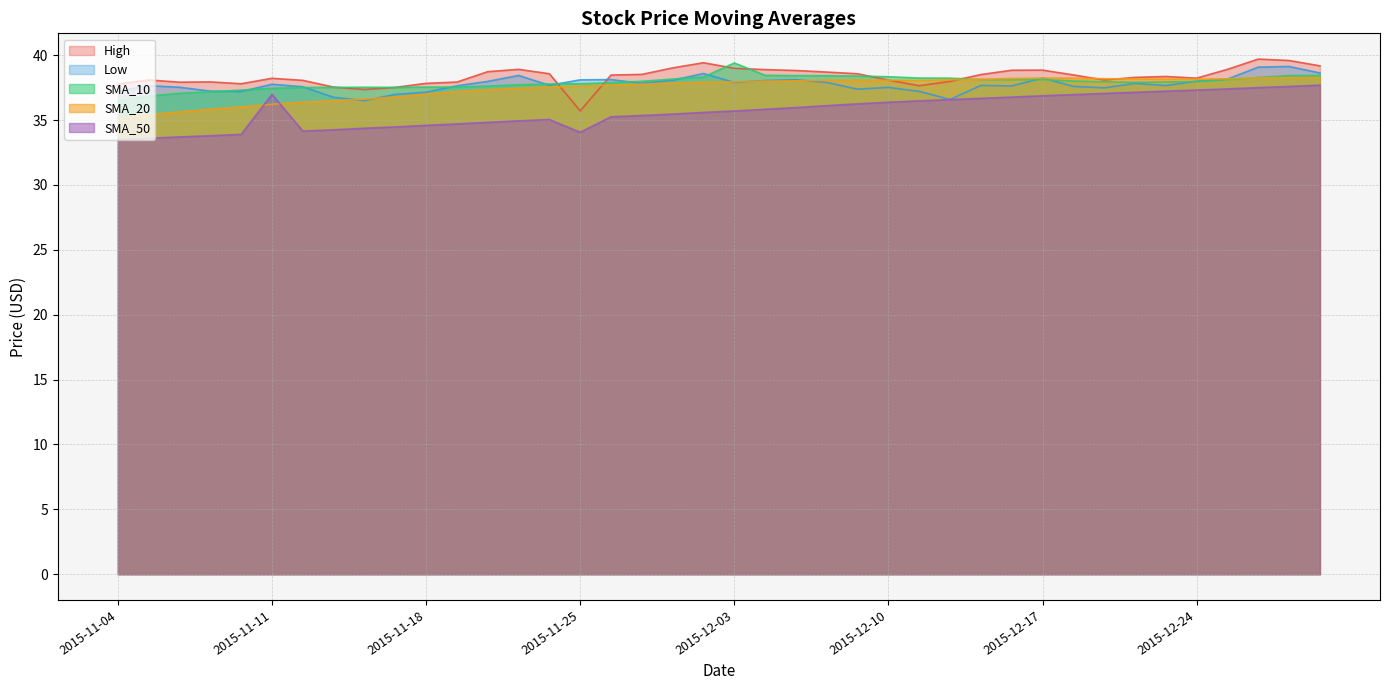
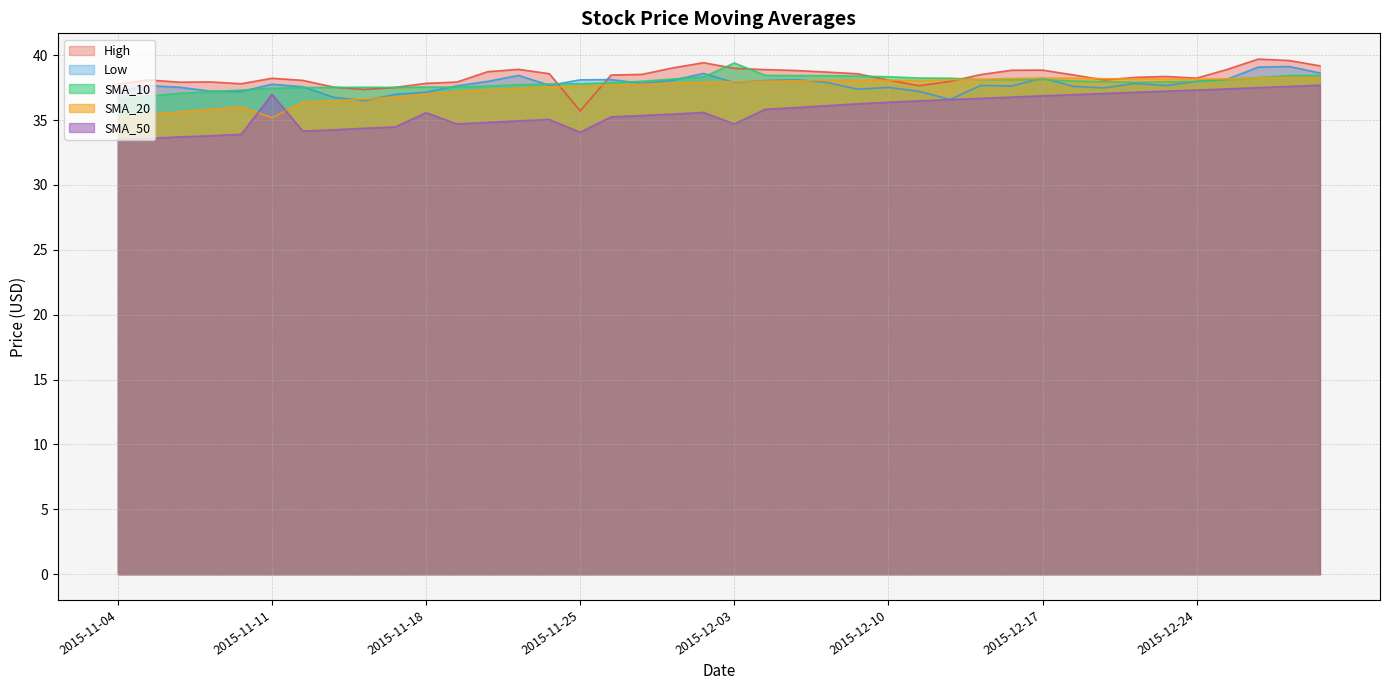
  {
    "High": {
      "2015-11-11": 38.2,
      "2015-11-18": 37.8,
      "2015-11-25": 35.7,
      "2015-12-03": 39.0,
      "2015-12-17": 38.9
    },
    "Low": {
      "2015-11-11": 37.8,
      "2015-11-25": 38.1,
      "2015-12-10": 37.5
    },
    "SMA_10": {
      "2015-11-11": 37.5,
      "2015-11-18": 37.5,
      "2015-12-03": 39.4,
      "2015-12-10": 38.3
    },
    "SMA_20": {
-     "2015-11-11": 36.2
+     "2015-11-11": 35.2
    },
    "SMA_50": {
      "2015-11-11": 37.0,
-     "2015-11-18": 34.6,
+     "2015-11-18": 35.6,
      "2015-11-25": 34.1,
-     "2015-12-03": 35.7,
+     "2015-12-03": 34.7,
      "2015-12-10": 36.4,
      "2015-12-17": 36.9,
      "2015-12-24": 37.3
    }
  }
